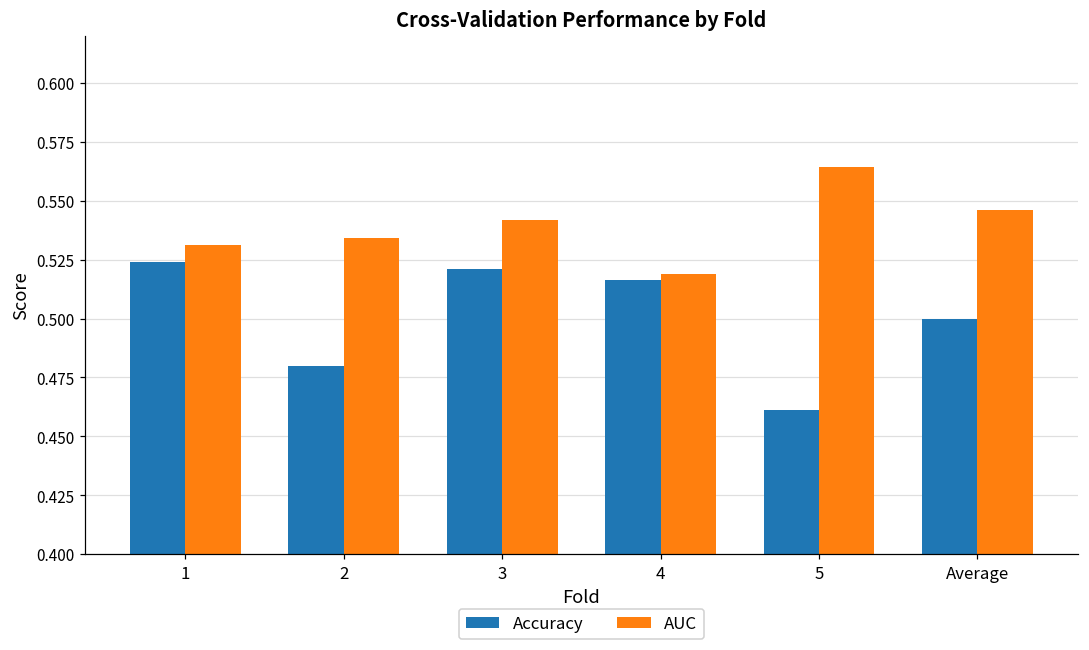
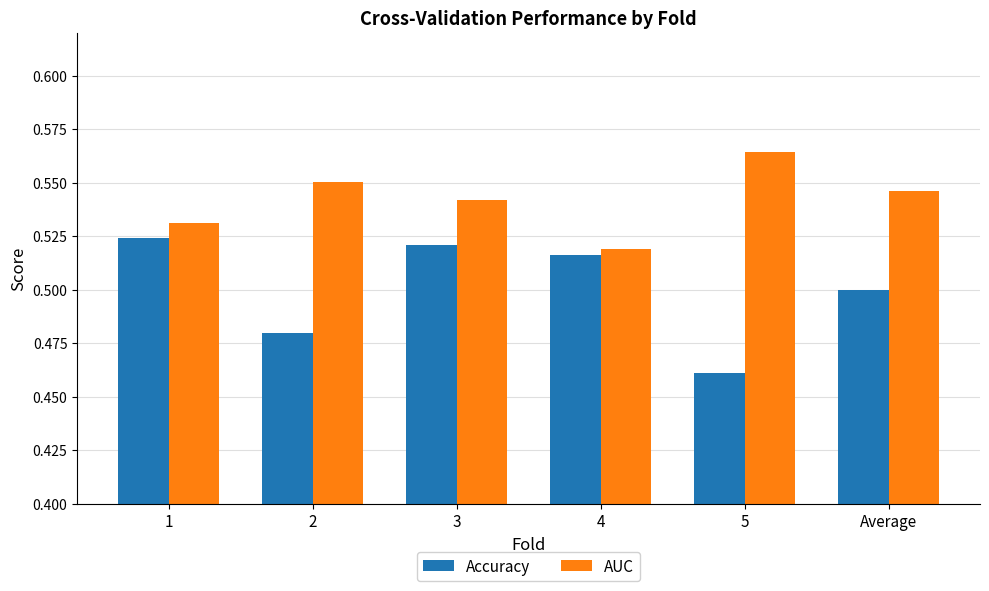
  {
    "Accuracy": {
      "1": 0.524,
      "2": 0.480,
      "3": 0.521,
      "4": 0.516,
      "5": 0.461,
      "Average": 0.500
    },
    "AUC": {
      "1": 0.531,
-     "2": 0.534,
+     "2": 0.550,
      "3": 0.542,
      "4": 0.519,
      "5": 0.564,
      "Average": 0.546
    }
  }
